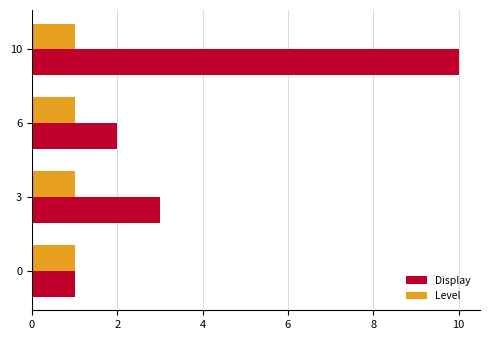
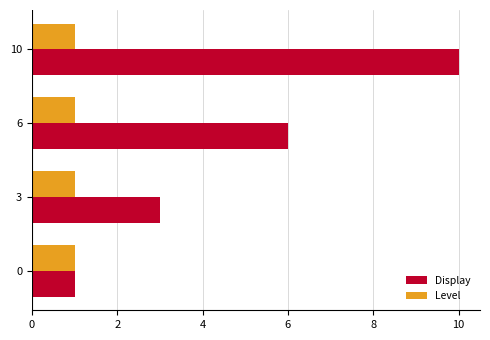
  {
    "Display": {
      "10": 10,
-     "6": 2,
+     "6": 6,
      "3": 3,
      "0": 1
    },
    "Level": {
      "10": 1,
      "6": 1,
      "3": 1,
      "0": 1
    }
  }
